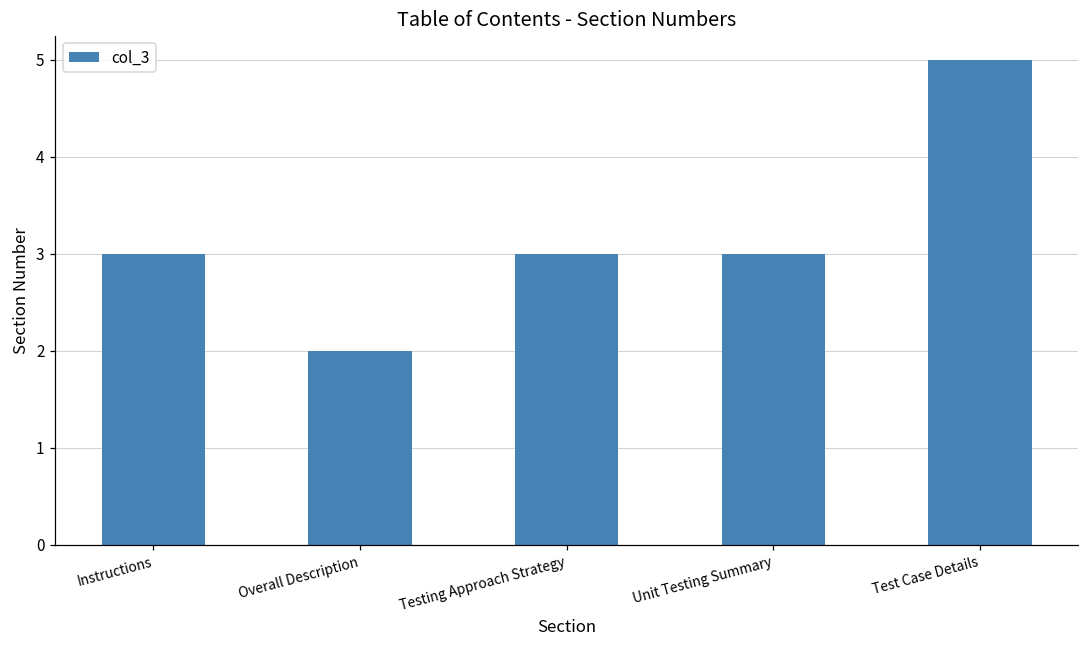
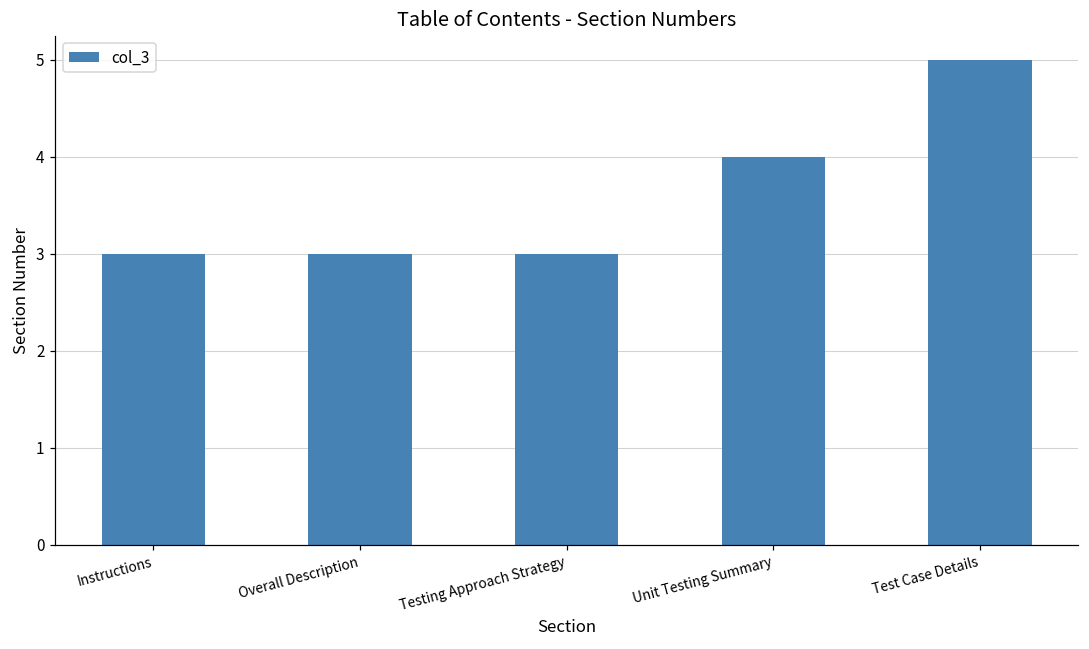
  {
    "Instructions": 3,
-   "Overall Description": 2,
+   "Overall Description": 3,
    "Testing Approach Strategy": 3,
-   "Unit Testing Summary": 3,
+   "Unit Testing Summary": 4,
    "Test Case Details": 5
  }
